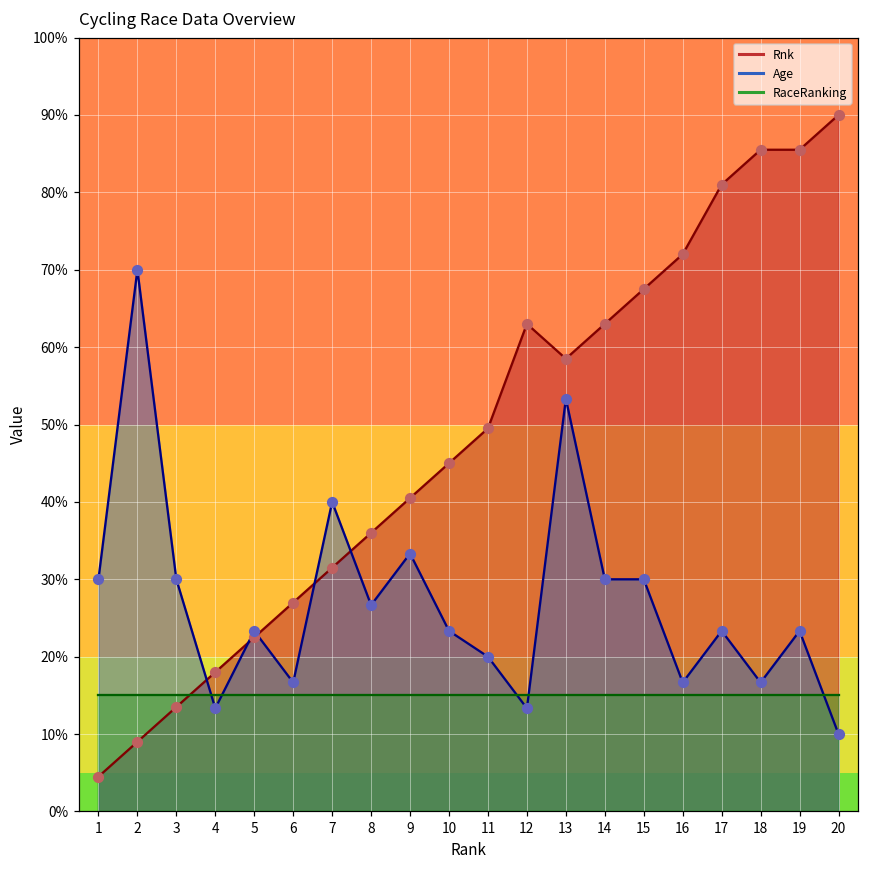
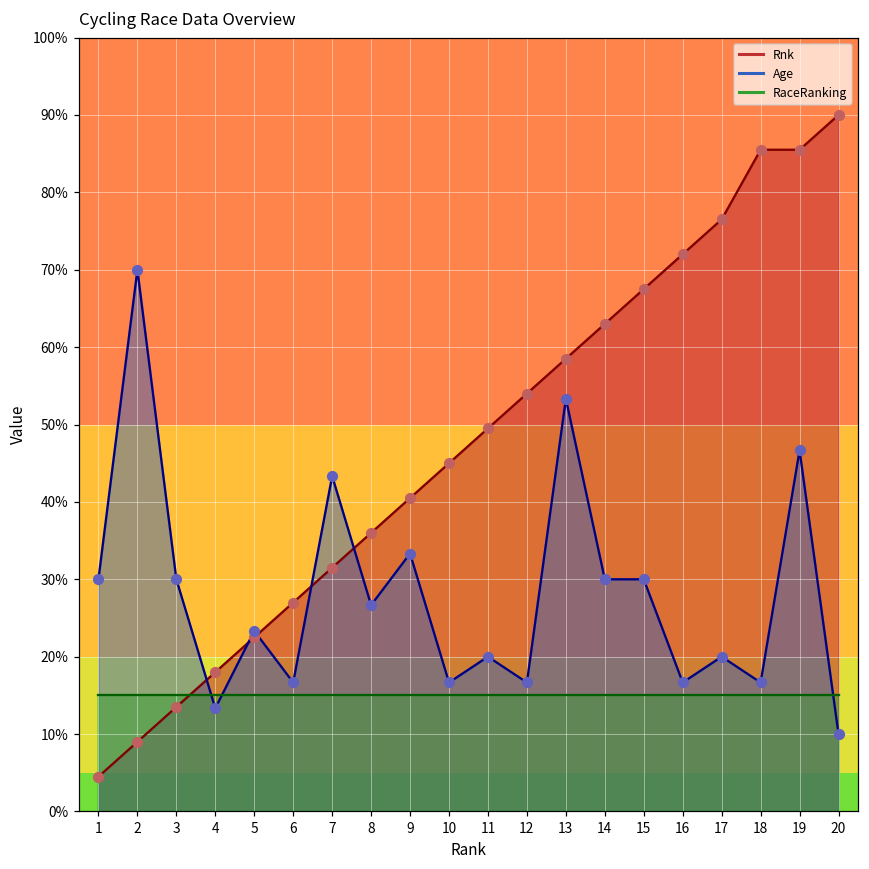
  {
    "Rnk": {
      "1": "5%",
      "2": "9%",
      "3": "14%",
      "4": "18%",
      "5": "23%",
      "6": "27%",
      "7": "31%",
      "8": "36%",
      "9": "41%",
      "10": "45%",
      "11": "50%",
-     "12": "63%",
+     "12": "54%",
      "13": "59%",
      "14": "63%",
      "15": "68%",
      "16": "72%",
-     "17": "81%",
+     "17": "77%",
      "18": "86%",
      "19": "86%",
      "20": "90%"
    },
    "Age": {
      "1": "30%",
      "2": "70%",
      "3": "30%",
      "4": "13%",
      "5": "23%",
      "6": "17%",
-     "7": "40%",
+     "7": "43%",
      "8": "27%",
      "9": "33%",
-     "10": "23%",
+     "10": "17%",
      "11": "20%",
-     "12": "13%",
+     "12": "17%",
      "13": "53%",
      "14": "30%",
      "15": "30%",
      "16": "17%",
-     "17": "23%",
+     "17": "20%",
      "18": "17%",
-     "19": "23%",
+     "19": "47%",
      "20": "10%"
    },
    "RaceRanking": {
      "1": "15%",
      "2": "15%",
      "3": "15%",
      "4": "15%",
      "5": "15%",
      "6": "15%",
      "7": "15%",
      "8": "15%",
      "9": "15%",
      "10": "15%",
      "11": "15%",
      "12": "15%",
      "13": "15%",
      "14": "15%",
      "15": "15%",
      "16": "15%",
      "17": "15%",
      "18": "15%",
      "19": "15%",
      "20": "15%"
    }
  }
